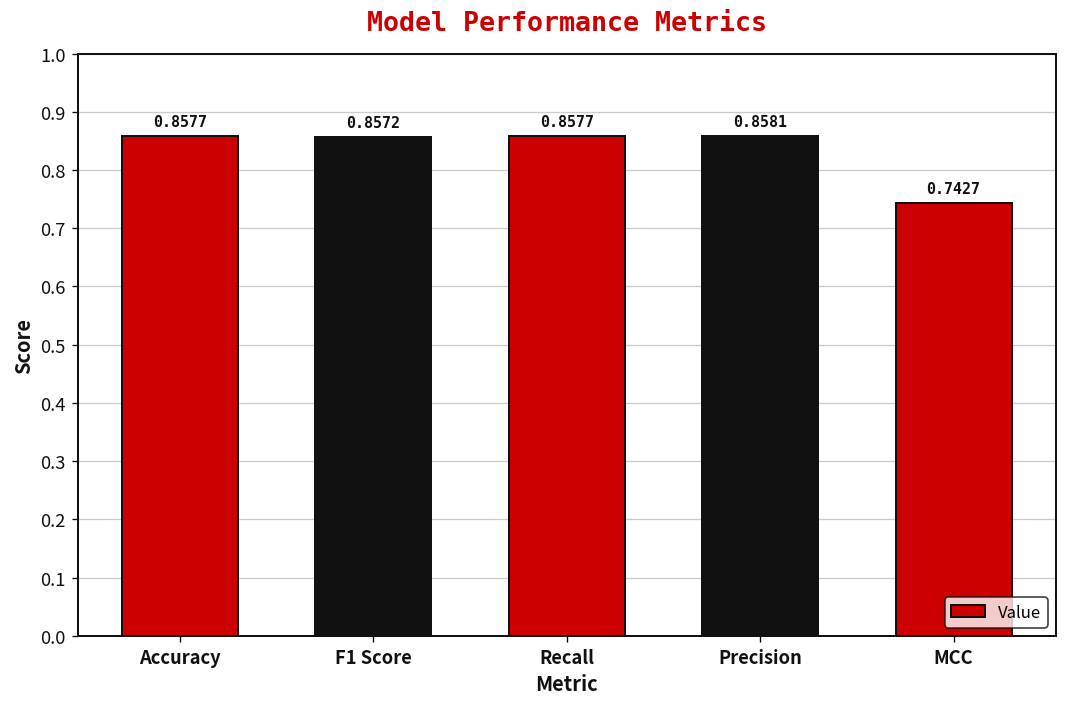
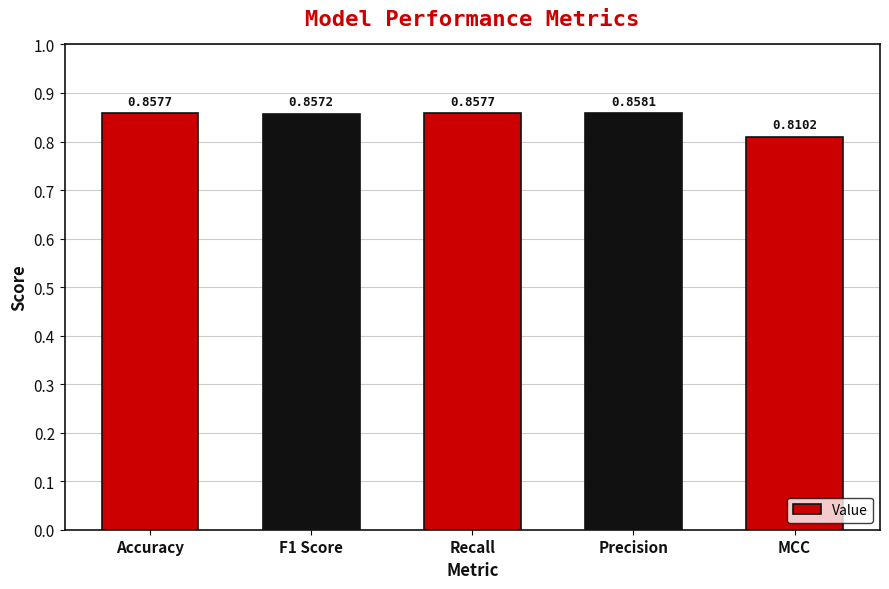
  {
    "Accuracy": 0.8577,
    "F1 Score": 0.8572,
    "Recall": 0.8577,
    "Precision": 0.8581,
-   "MCC": 0.7427
+   "MCC": 0.8102
  }
